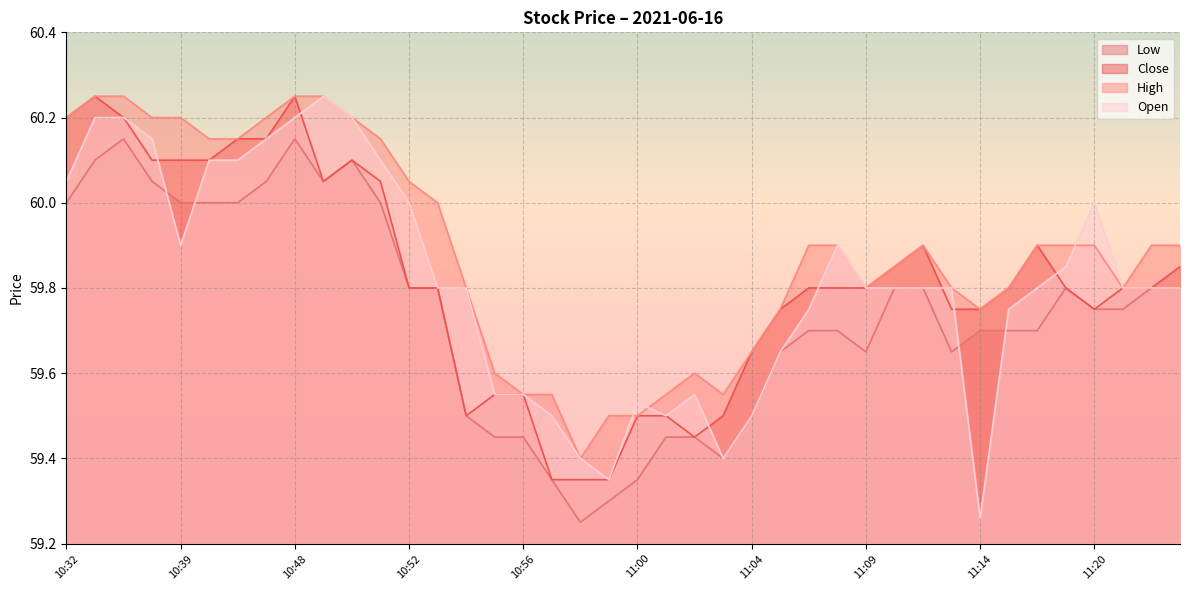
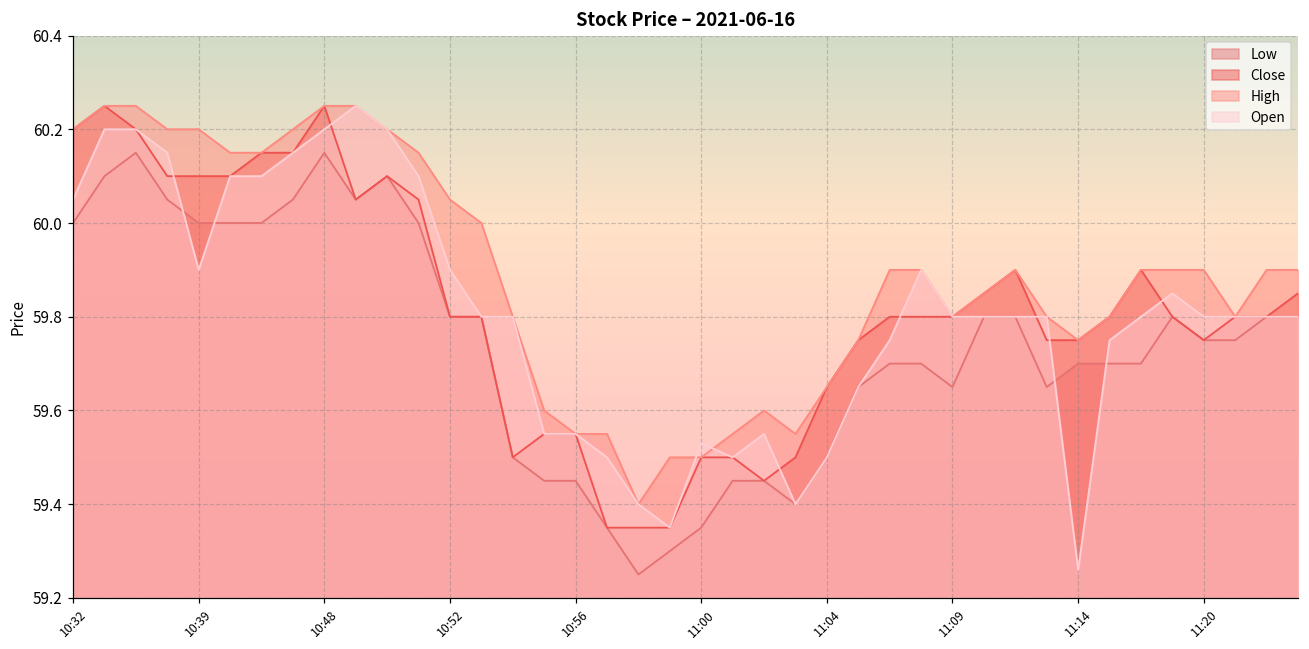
  {
    "Open": {
      "10:32": 60.05,
      "10:39": 59.9,
      "10:48": 60.2,
-     "10:52": 60.0,
+     "10:52": 59.9,
      "11:00": 59.53,
      "11:14": 59.26,
-     "11:20": 60.0
+     "11:20": 59.8
    }
  }
